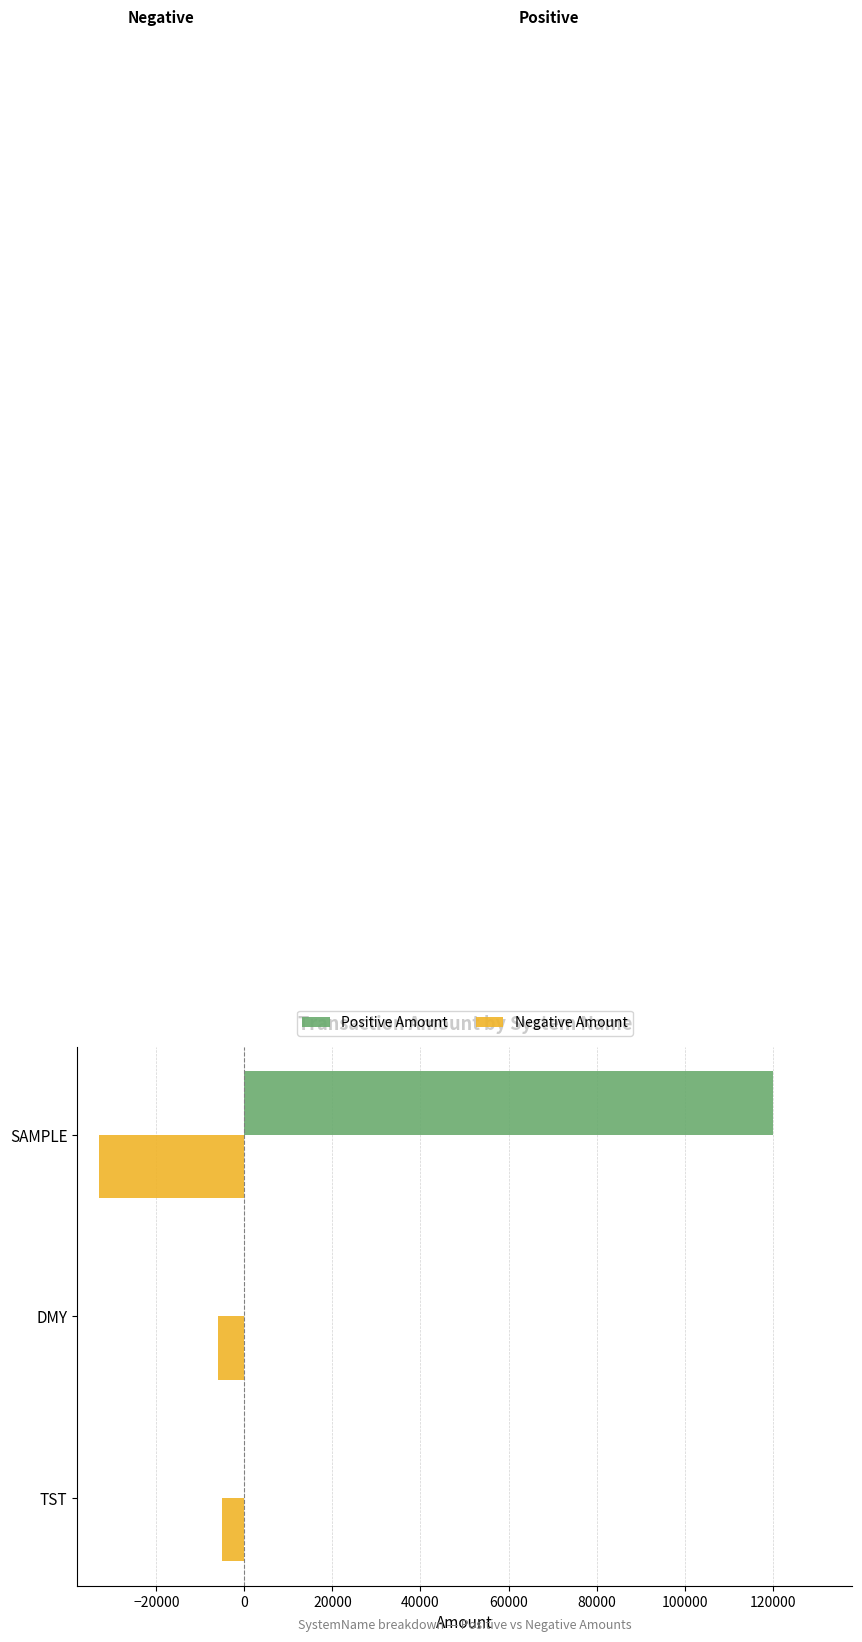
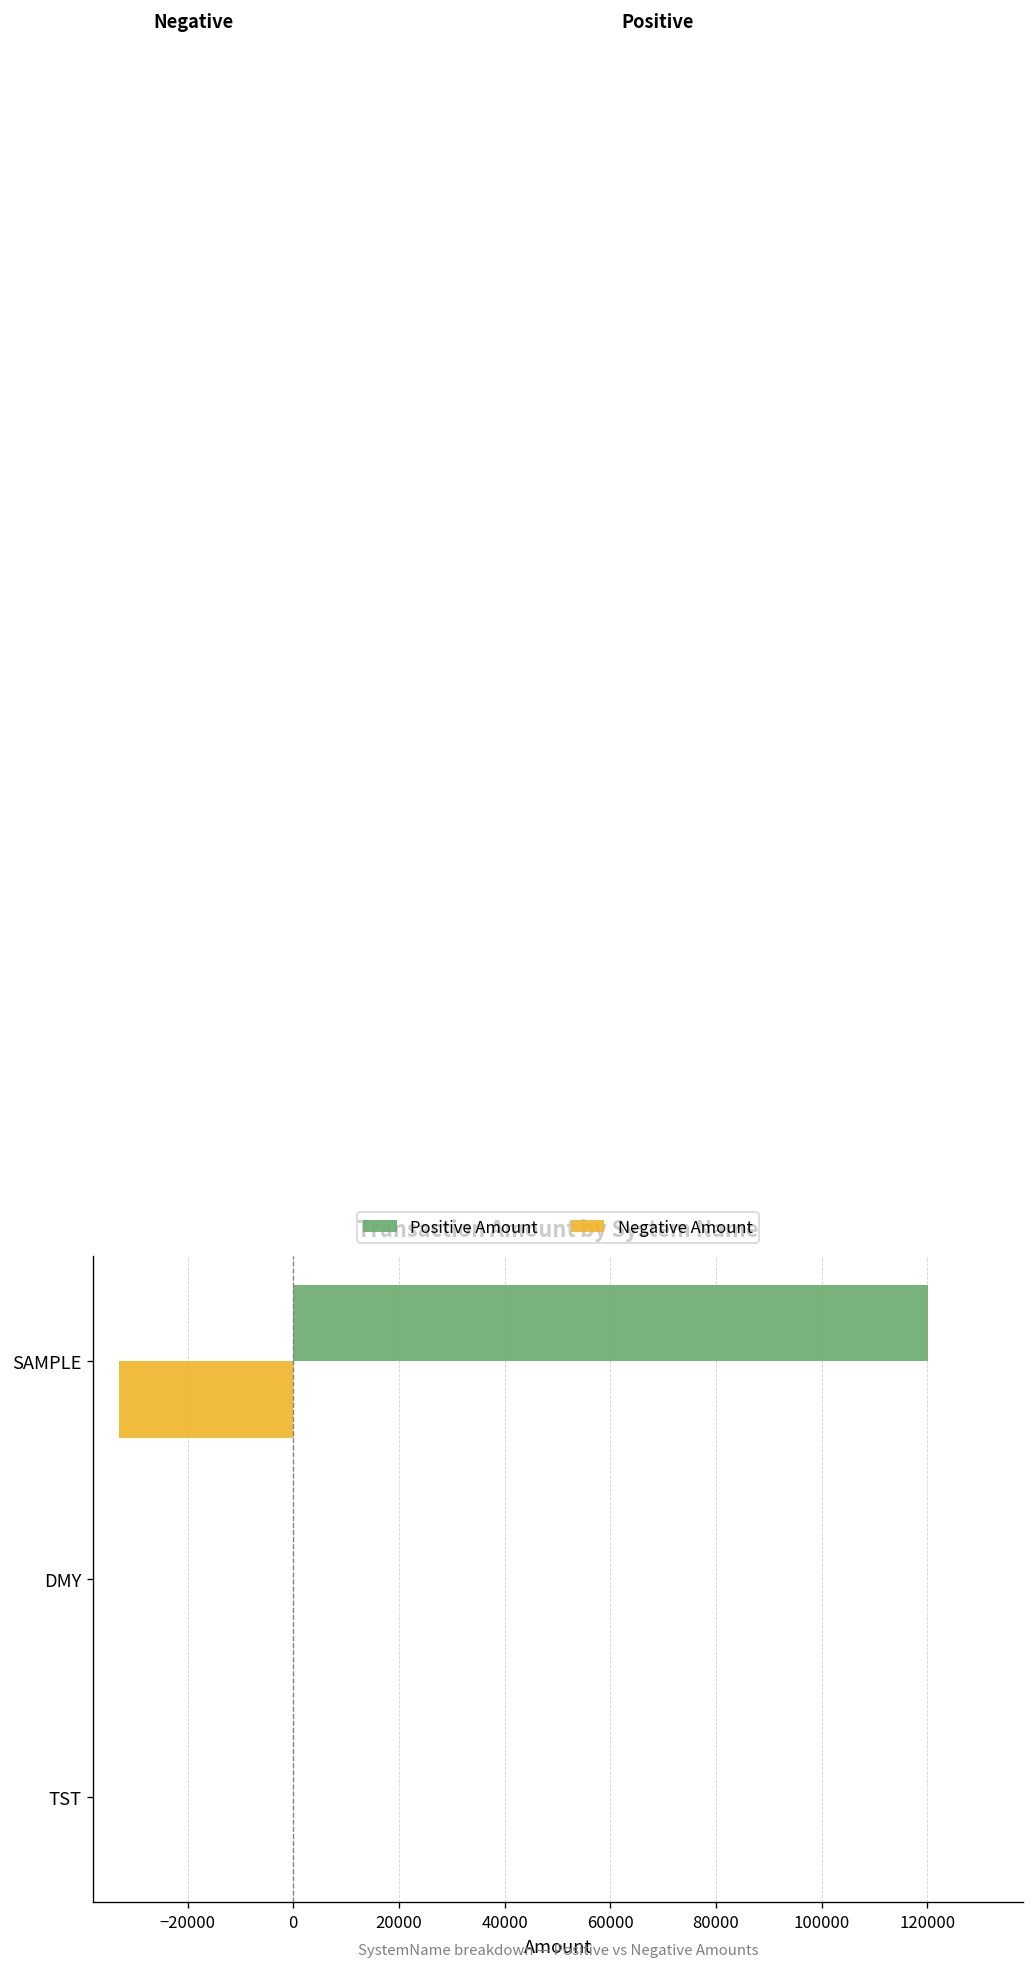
  {
    "Positive Amount": {
      "SAMPLE": 120000,
      "DMY": 0,
      "TST": 0
    },
    "Negative Amount": {
      "SAMPLE": -33000,
-     "DMY": -6000,
-     "TST": -5000
+     "DMY": 0,
+     "TST": 0
    }
  }
